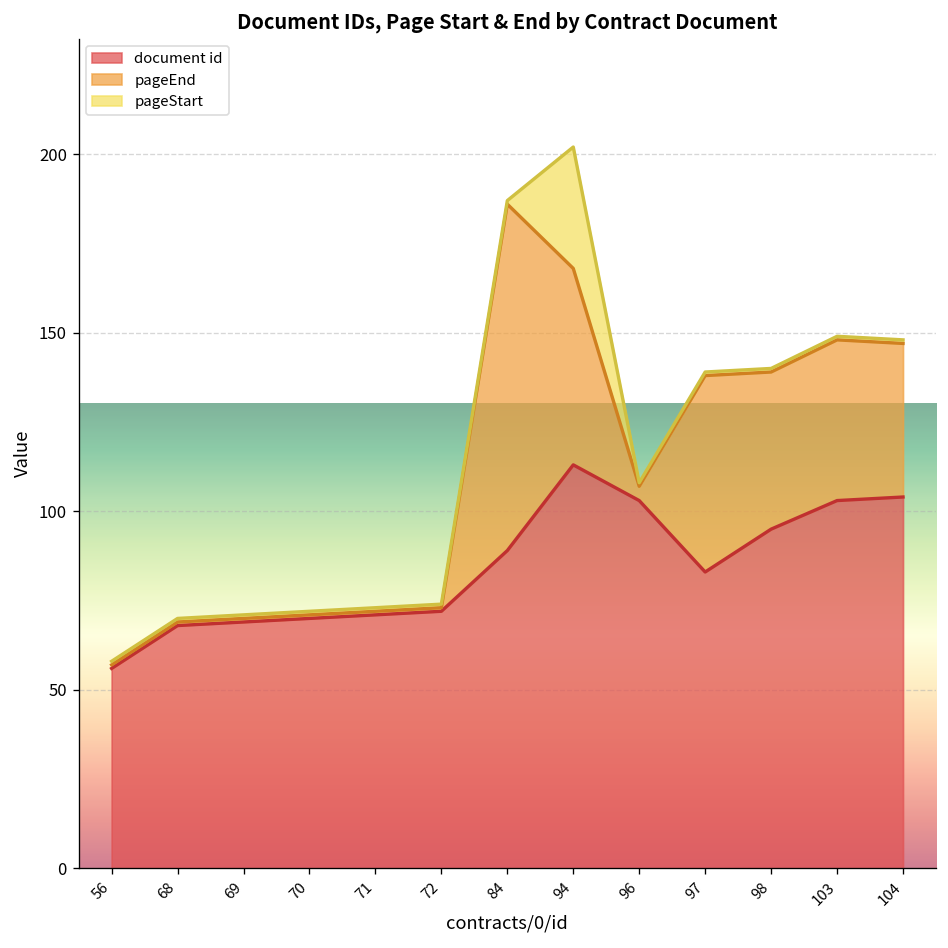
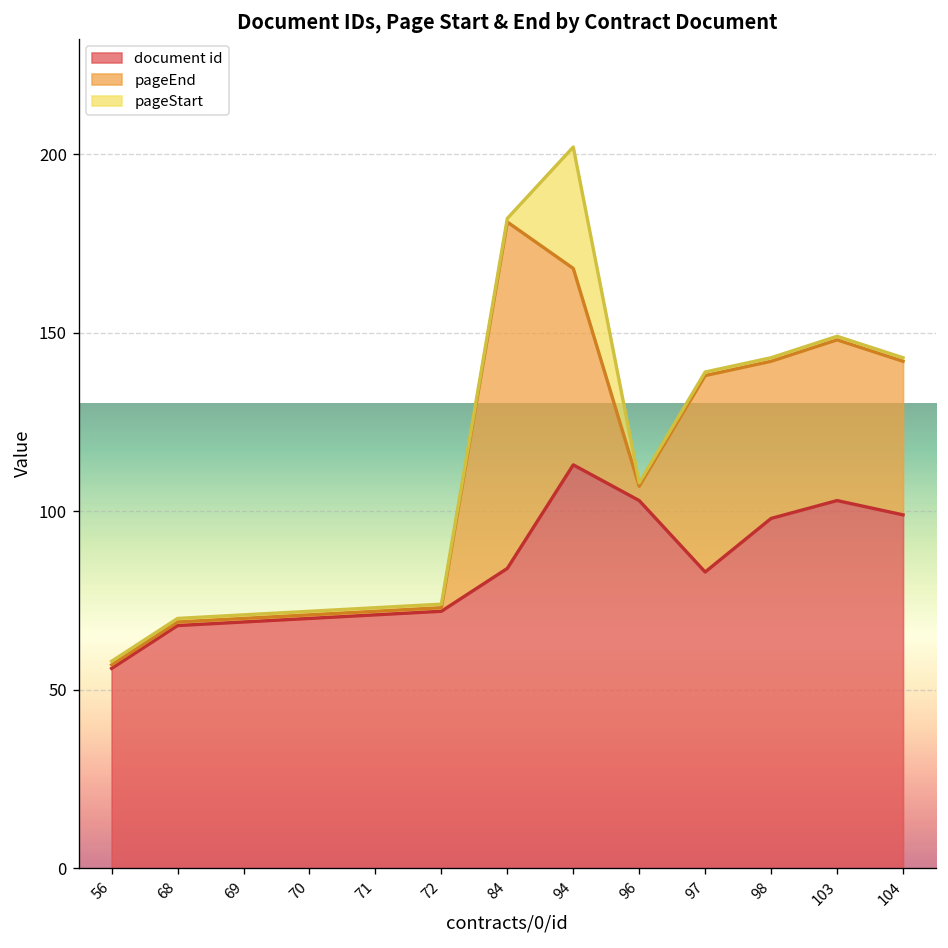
  {
    "document id": {
      "56": 56,
      "68": 68,
      "69": 69,
      "70": 70,
      "71": 71,
      "72": 72,
-     "84": 89,
+     "84": 84,
      "94": 113,
      "96": 103,
      "97": 83,
-     "98": 95,
+     "98": 98,
      "103": 103,
-     "104": 104
+     "104": 99
    },
    "pageEnd": {
      "56": 1,
      "68": 1,
      "69": 1,
      "70": 1,
      "71": 1,
      "72": 1,
      "84": 97,
      "94": 55,
      "96": 4,
      "97": 55,
      "98": 44,
      "103": 45,
      "104": 43
    },
    "pageStart": {
      "56": 1,
      "68": 1,
      "69": 1,
      "70": 1,
      "71": 1,
      "72": 1,
      "84": 1,
      "94": 34,
      "96": 1,
      "97": 1,
      "98": 1,
      "103": 1,
      "104": 1
    }
  }
